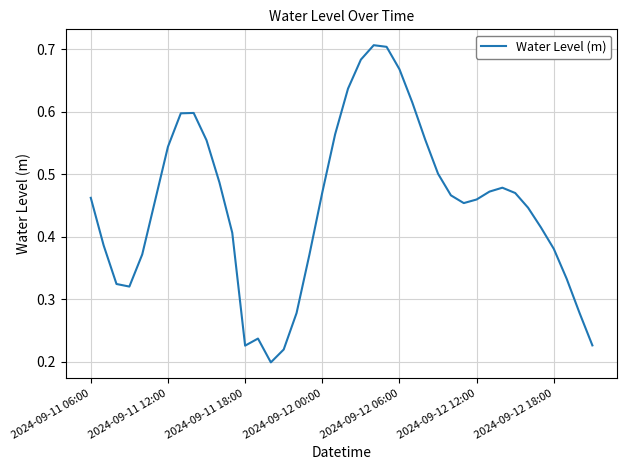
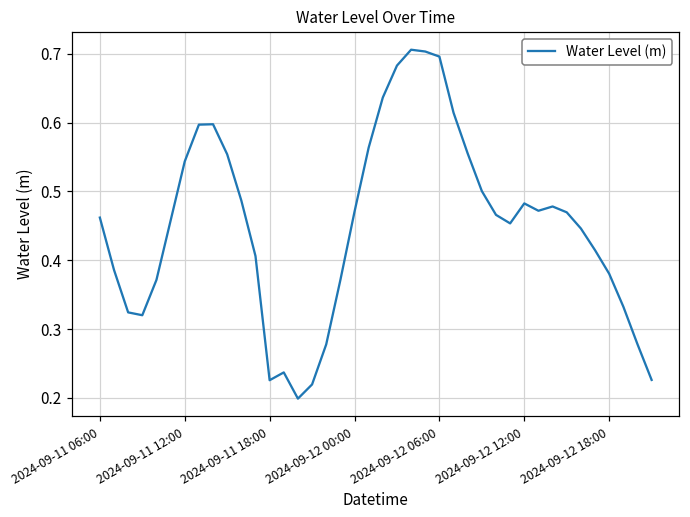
  {
    "2024-09-11 06:00": 0.46,
    "2024-09-11 12:00": 0.54,
    "2024-09-11 18:00": 0.23,
    "2024-09-12 00:00": 0.47,
-   "2024-09-12 06:00": 0.67,
-   "2024-09-12 12:00": 0.46,
+   "2024-09-12 06:00": 0.70,
+   "2024-09-12 12:00": 0.48,
    "2024-09-12 18:00": 0.38
  }
